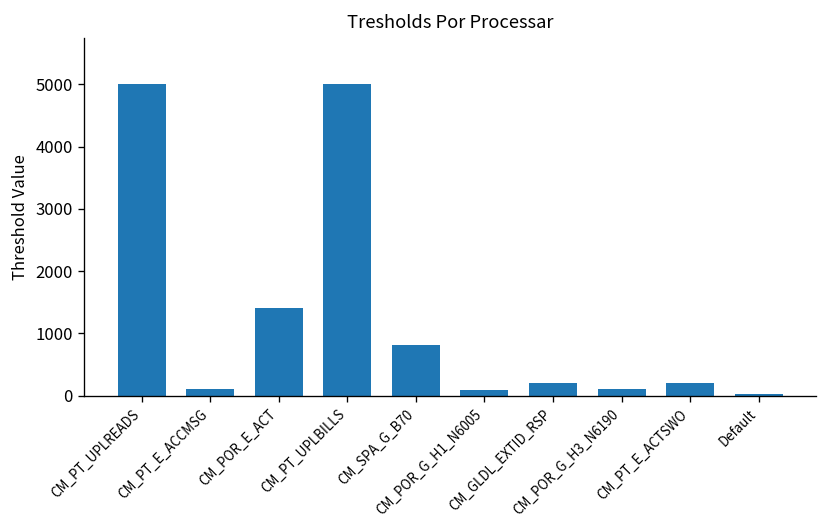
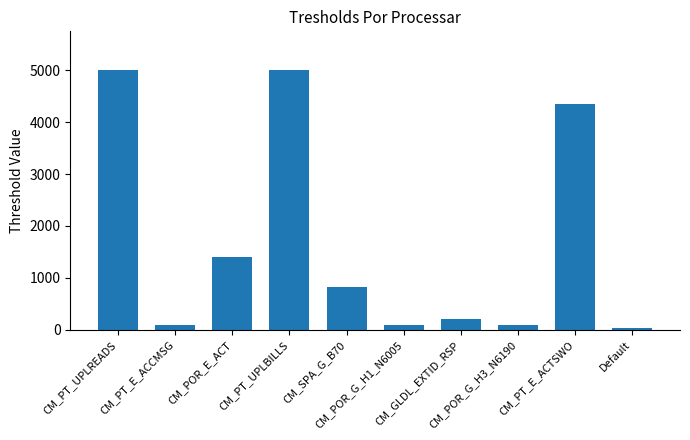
  {
    "CM_PT_UPLREADS": 5000,
    "CM_PT_E_ACCMSG": 100,
    "CM_POR_E_ACT": 1400,
    "CM_PT_UPLBILLS": 5000,
    "CM_SPA_G_B70": 800,
    "CM_POR_G_H1_N6005": 100,
    "CM_GLDL_EXTID_RSP": 200,
    "CM_POR_G_H3_N6190": 100,
-   "CM_PT_E_ACTSWO": 200
+   "CM_PT_E_ACTSWO": 4300
  }
